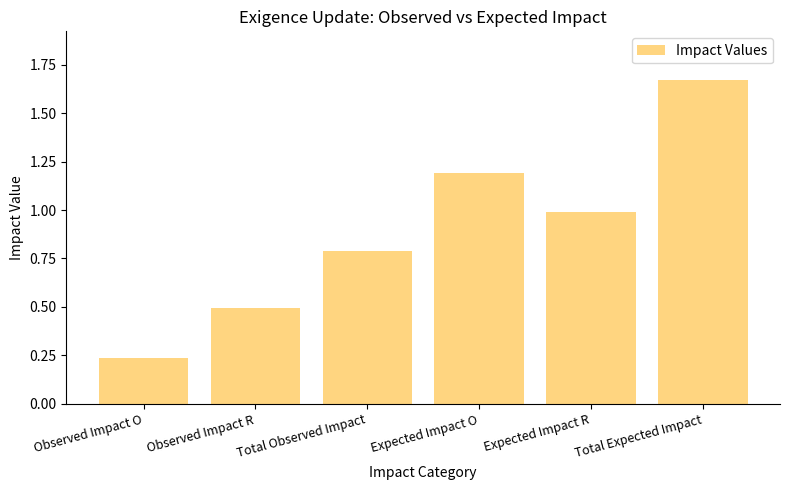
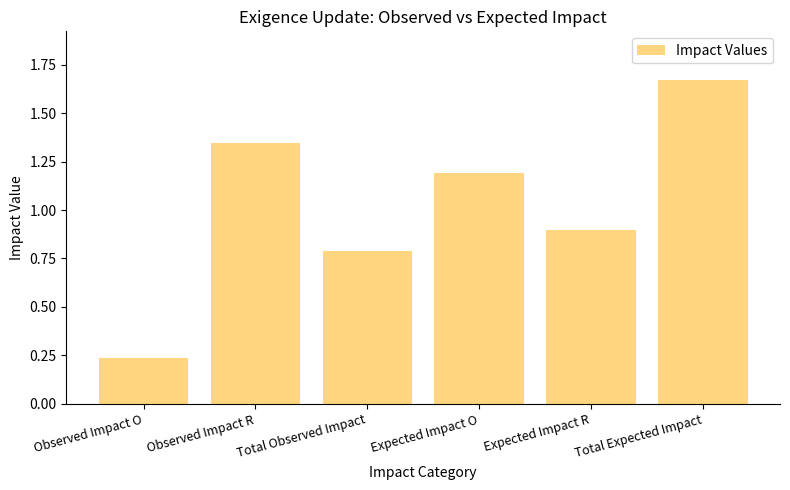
  {
    "Observed Impact O": 0.24,
-   "Observed Impact R": 0.50,
+   "Observed Impact R": 1.34,
    "Total Observed Impact": 0.79,
    "Expected Impact O": 1.19,
-   "Expected Impact R": 0.99,
+   "Expected Impact R": 0.90,
    "Total Expected Impact": 1.67
  }
